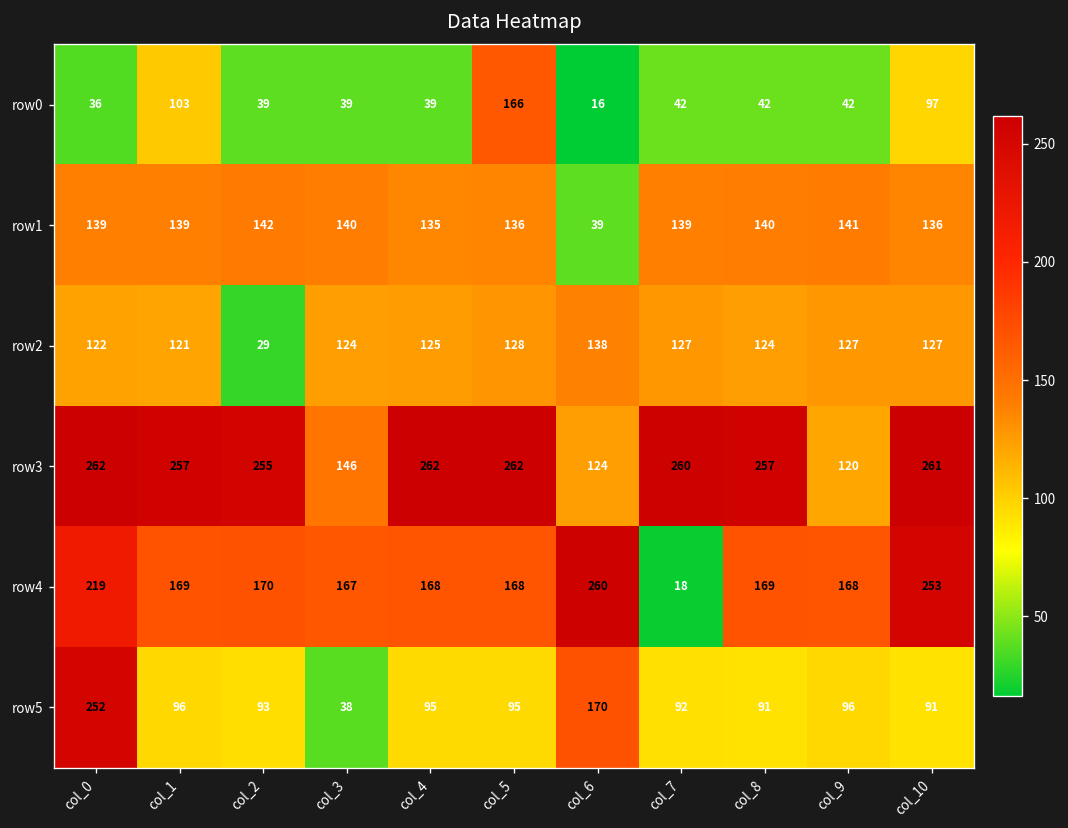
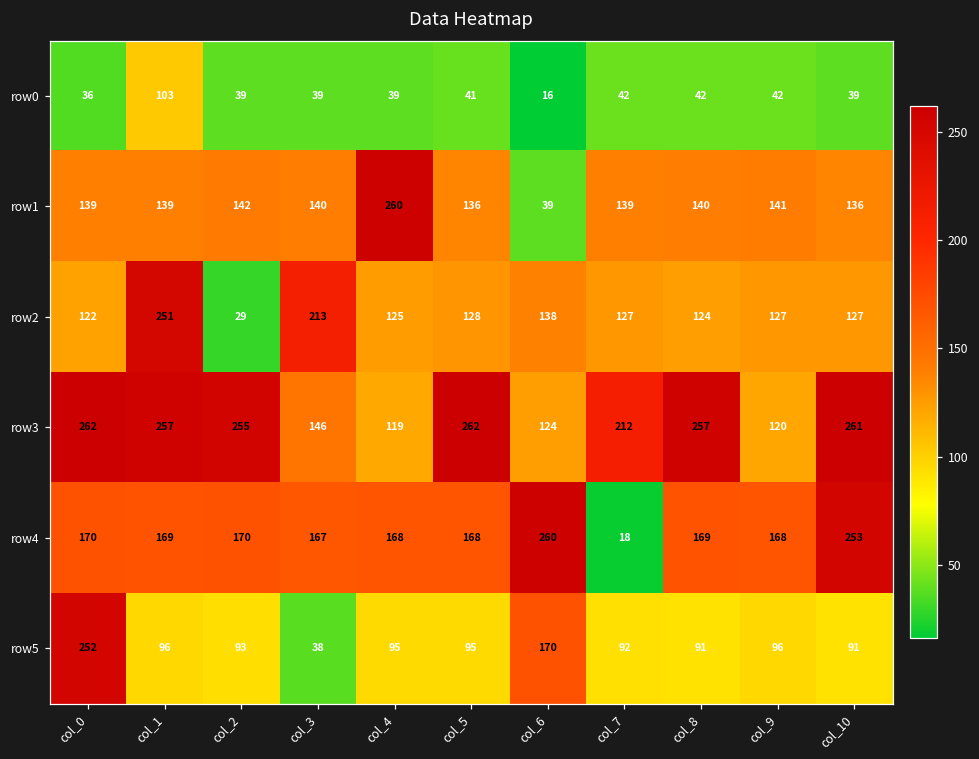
  {
    "row0": {
      "col_0": 36,
      "col_1": 103,
      "col_2": 39,
      "col_3": 39,
      "col_4": 39,
-     "col_5": 166,
+     "col_5": 41,
      "col_6": 16,
      "col_7": 42,
      "col_8": 42,
      "col_9": 42,
-     "col_10": 97
+     "col_10": 39
    },
    "row1": {
      "col_0": 139,
      "col_1": 139,
      "col_2": 142,
      "col_3": 140,
-     "col_4": 135,
+     "col_4": 260,
      "col_5": 136,
      "col_6": 39,
      "col_7": 139,
      "col_8": 140,
      "col_9": 141,
      "col_10": 136
    },
    "row2": {
      "col_0": 122,
-     "col_1": 121,
+     "col_1": 251,
      "col_2": 29,
-     "col_3": 124,
+     "col_3": 213,
      "col_4": 125,
      "col_5": 128,
      "col_6": 138,
      "col_7": 127,
      "col_8": 124,
      "col_9": 127,
      "col_10": 127
    },
    "row3": {
      "col_0": 262,
      "col_1": 257,
      "col_2": 255,
      "col_3": 146,
-     "col_4": 262,
+     "col_4": 119,
      "col_5": 262,
      "col_6": 124,
-     "col_7": 260,
+     "col_7": 212,
      "col_8": 257,
      "col_9": 120,
      "col_10": 261
    },
    "row4": {
-     "col_0": 219,
+     "col_0": 170,
      "col_1": 169,
      "col_2": 170,
      "col_3": 167,
      "col_4": 168,
      "col_5": 168,
      "col_6": 260,
      "col_7": 18,
      "col_8": 169,
      "col_9": 168,
      "col_10": 253
    },
    "row5": {
      "col_0": 252,
      "col_1": 96,
      "col_2": 93,
      "col_3": 38,
      "col_4": 95,
      "col_5": 95,
      "col_6": 170,
      "col_7": 92,
      "col_8": 91,
      "col_9": 96,
      "col_10": 91
    }
  }
